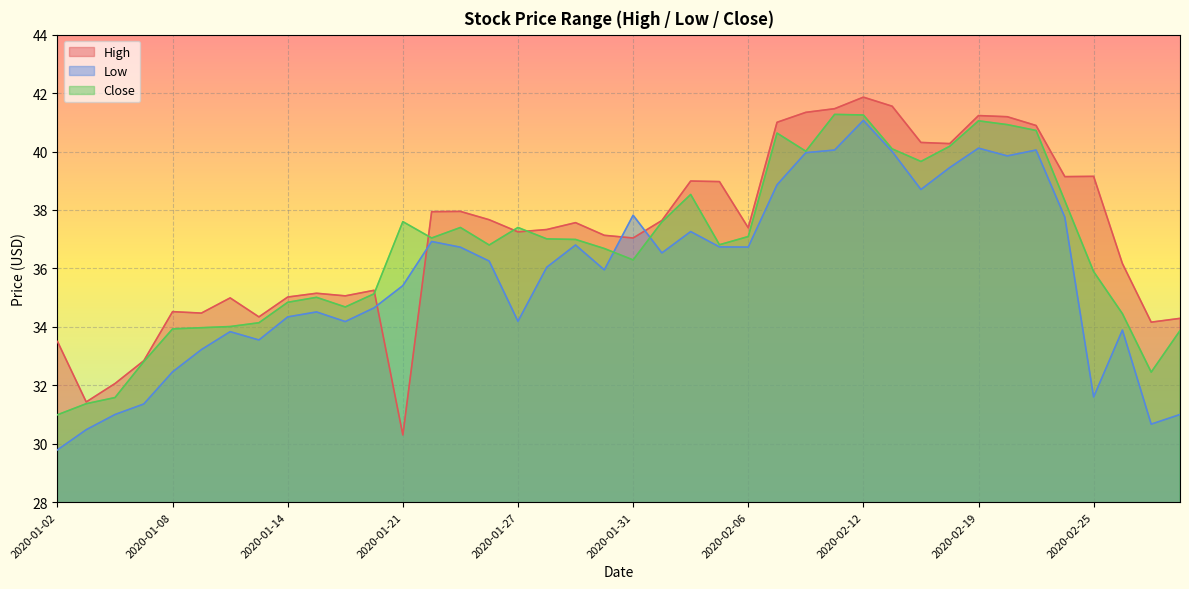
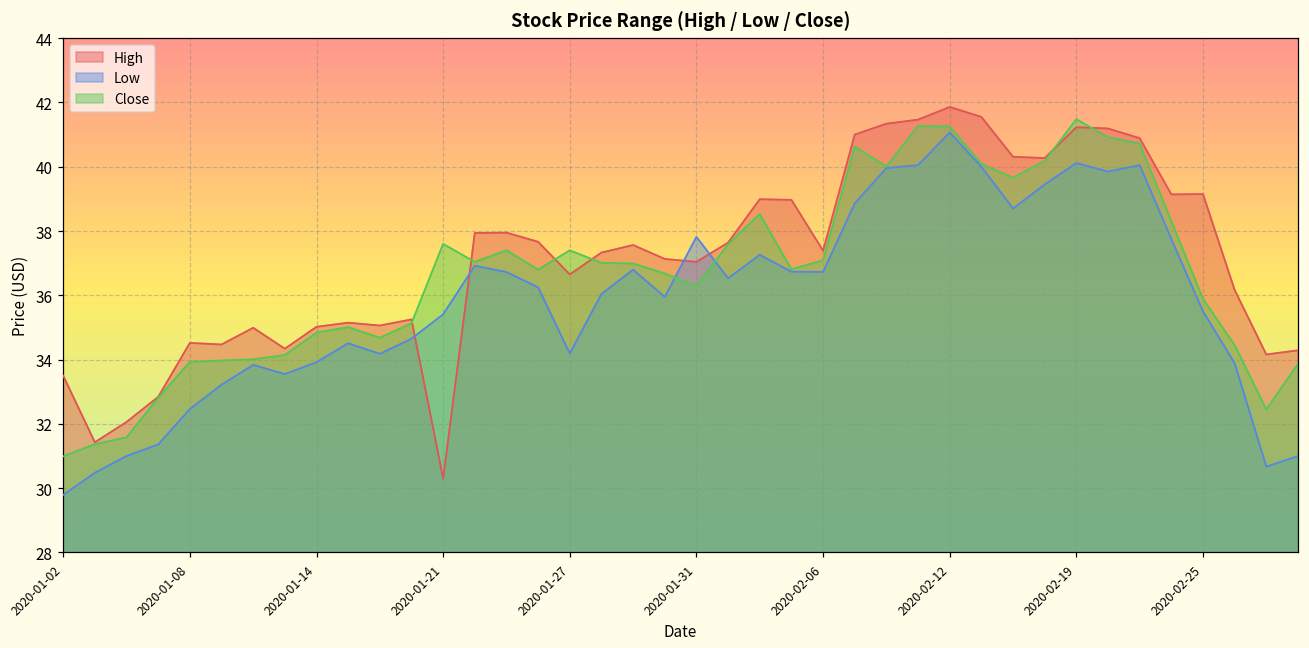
  {
    "High": {
      "2020-01-02": 33.5,
      "2020-01-08": 34.5,
      "2020-01-14": 35.0,
      "2020-01-21": 30.3,
-     "2020-01-27": 37.3,
+     "2020-01-27": 36.7,
      "2020-01-31": 37.0,
      "2020-02-06": 37.4,
      "2020-02-12": 41.9,
      "2020-02-19": 41.2,
      "2020-02-25": 39.2
    },
    "Low": {
      "2020-01-02": 29.8,
      "2020-01-08": 32.5,
-     "2020-01-14": 34.3,
+     "2020-01-14": 33.9,
      "2020-01-21": 35.4,
      "2020-01-27": 34.2,
      "2020-01-31": 37.8,
      "2020-02-06": 36.7,
      "2020-02-12": 41.1,
      "2020-02-19": 40.1,
-     "2020-02-25": 31.6
+     "2020-02-25": 35.5
    },
    "Close": {
      "2020-01-02": 31.0,
      "2020-01-08": 33.9,
      "2020-01-14": 34.8,
      "2020-01-21": 37.6,
      "2020-01-27": 37.4,
      "2020-01-31": 36.3,
      "2020-02-06": 37.1,
      "2020-02-12": 41.3,
-     "2020-02-19": 41.1,
+     "2020-02-19": 41.5,
      "2020-02-25": 35.9
    }
  }
